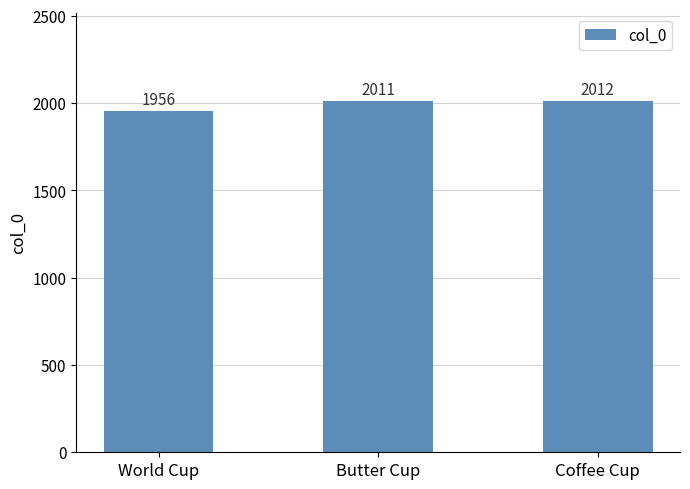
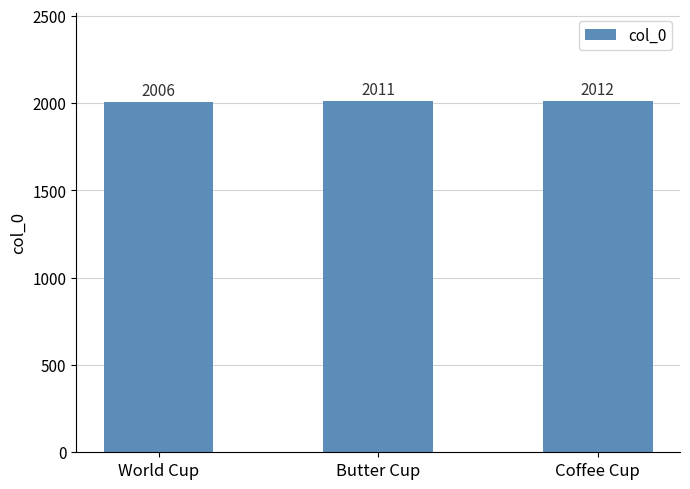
  {
-   "World Cup": 1956,
+   "World Cup": 2006,
    "Butter Cup": 2011,
    "Coffee Cup": 2012
  }
